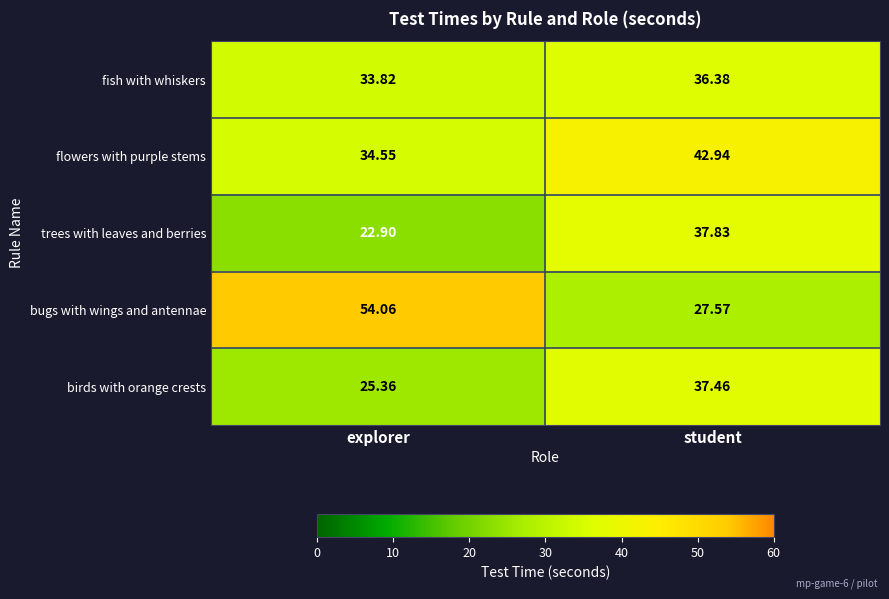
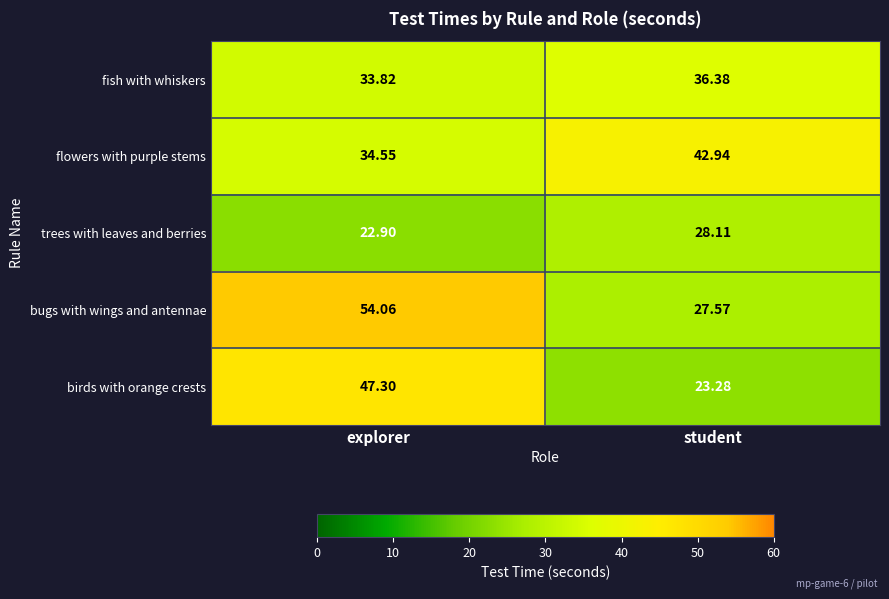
  {
    "fish with whiskers": {
      "explorer": 33.82,
      "student": 36.38
    },
    "flowers with purple stems": {
      "explorer": 34.55,
      "student": 42.94
    },
    "trees with leaves and berries": {
      "explorer": 22.90,
-     "student": 37.83
+     "student": 28.11
    },
    "bugs with wings and antennae": {
      "explorer": 54.06,
      "student": 27.57
    },
    "birds with orange crests": {
-     "explorer": 25.36,
-     "student": 37.46
+     "explorer": 47.30,
+     "student": 23.28
    }
  }
